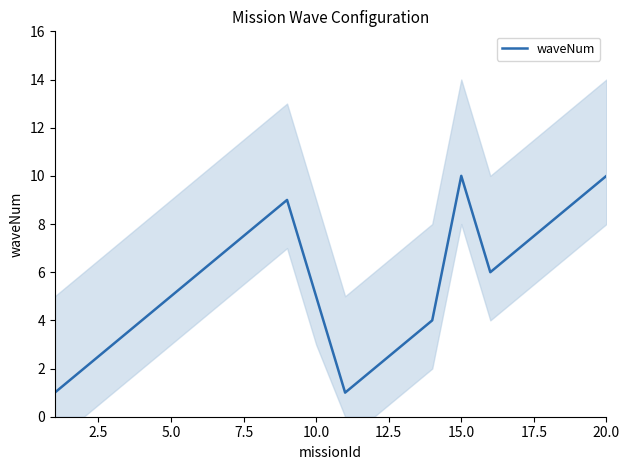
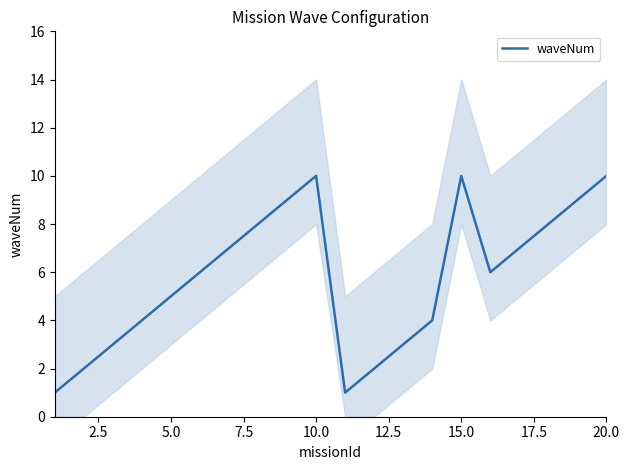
  {
    "waveNum": {
      "5.0": 5,
-     "10.0": 5,
+     "10.0": 10,
      "15.0": 10,
      "20.0": 10
    }
  }
